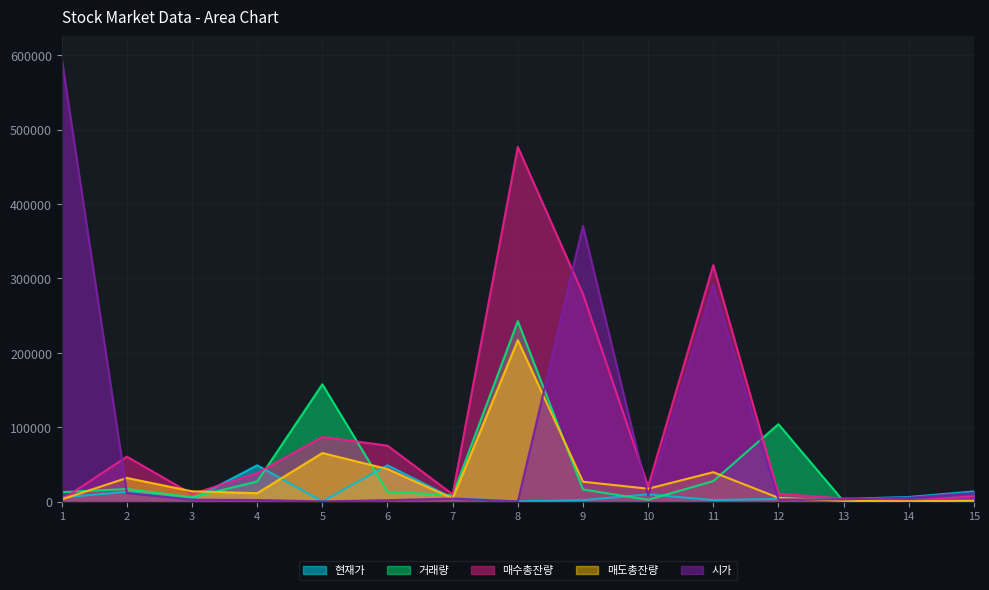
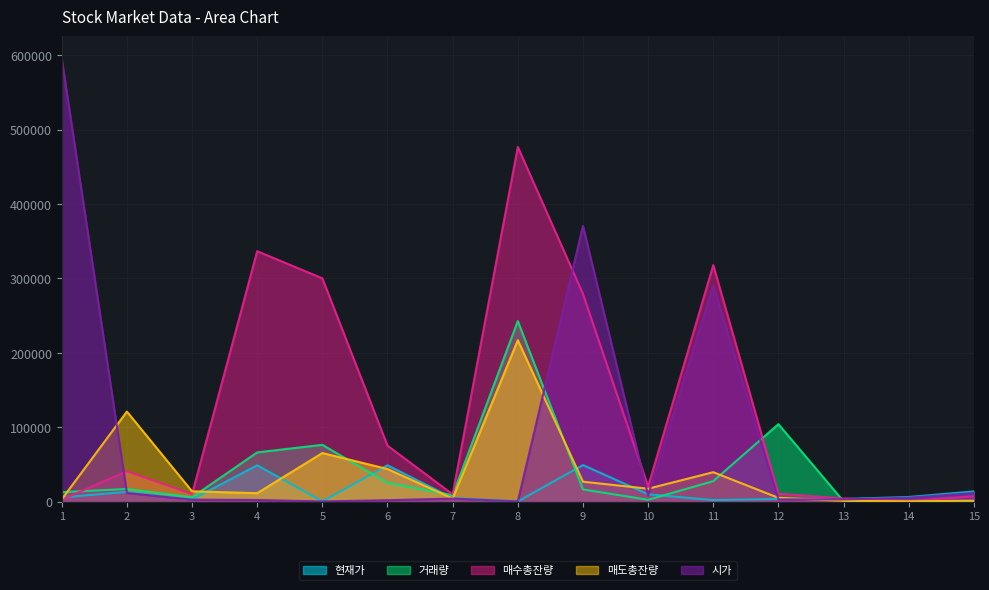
  {
    "현재가": {
      "4": 50000,
      "6": 50000,
-     "9": 0,
+     "9": 50000,
      "11": 0
    },
    "거래량": {
      "1": 10000,
      "2": 20000,
-     "4": 30000,
-     "5": 160000,
-     "6": 10000,
+     "4": 70000,
+     "5": 80000,
+     "6": 30000,
      "8": 240000,
      "9": 20000,
      "10": 0,
      "11": 30000,
      "12": 100000
    },
    "매수총잔량": {
-     "2": 60000,
+     "2": 40000,
      "3": 10000,
-     "4": 40000,
-     "5": 90000,
+     "4": 340000,
+     "5": 300000,
      "6": 80000,
      "8": 480000,
      "9": 280000,
      "11": 320000,
      "12": 10000,
      "15": 10000
    },
    "매도총잔량": {
-     "2": 30000,
+     "2": 120000,
      "3": 10000,
      "4": 10000,
      "5": 70000,
      "6": 40000,
      "8": 220000,
      "9": 30000,
      "11": 40000
    },
    "시가": {
      "1": 600000,
      "4": 0,
      "6": 0,
      "9": 370000,
      "11": 290000
    }
  }
